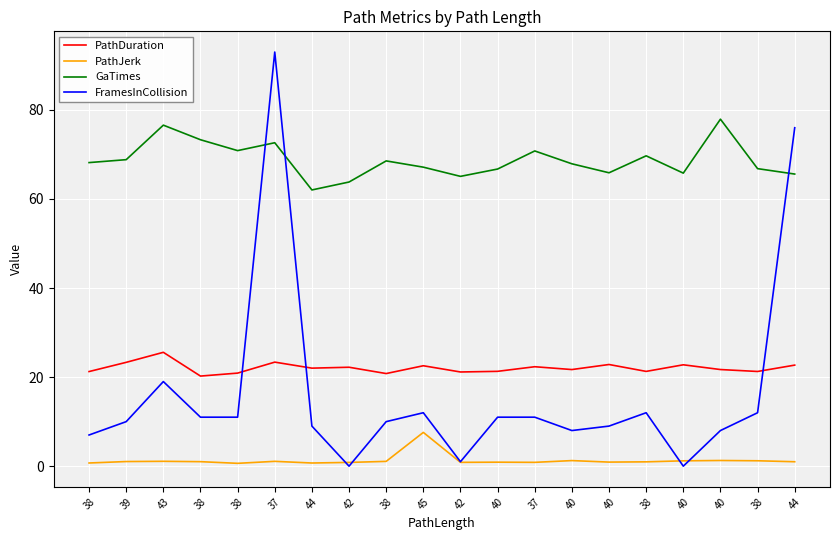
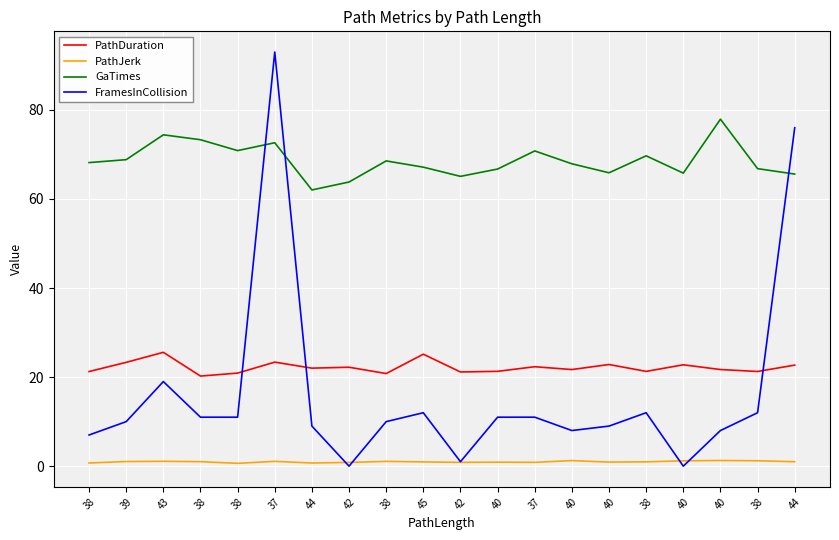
  {
    "PathDuration": {
      "39": 23,
      "43": 26,
-     "45": 23
+     "45": 25
    },
    "PathJerk": {
      "39": 1,
      "43": 1,
-     "45": 8
+     "45": 1
    },
    "GaTimes": {
      "39": 69,
-     "43": 77,
+     "43": 74,
      "45": 67
    },
    "FramesInCollision": {
      "39": 10,
      "43": 19,
      "45": 12
    }
  }
